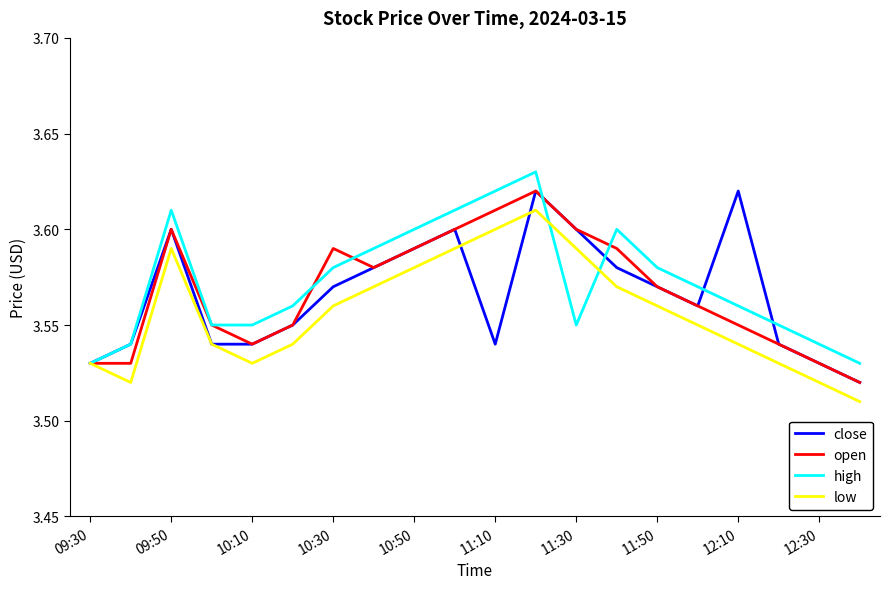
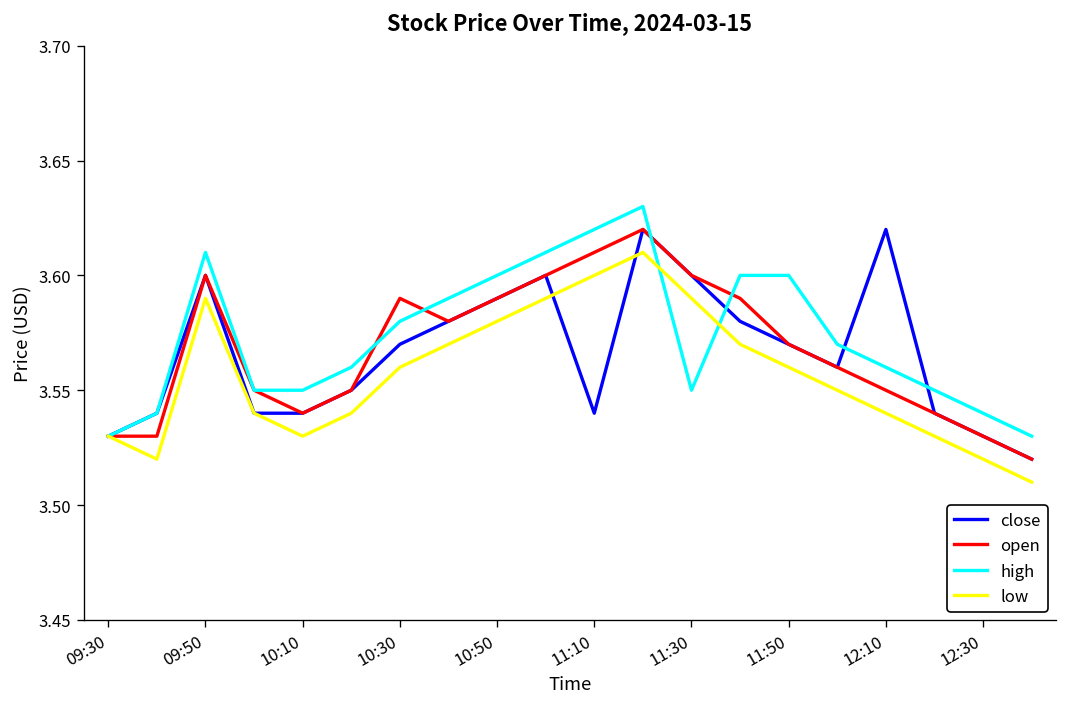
  {
    "close": {
      "10:30": 3.57,
      "11:10": 3.54,
      "12:10": 3.62
    },
    "open": {
      "10:30": 3.59,
      "11:10": 3.61,
      "12:10": 3.55
    },
    "high": {
      "09:50": 3.61,
      "10:10": 3.55,
      "10:30": 3.58,
      "10:50": 3.60,
      "11:10": 3.62,
      "11:30": 3.55,
-     "11:50": 3.58,
+     "11:50": 3.60,
      "12:10": 3.56,
      "12:30": 3.54
    },
    "low": {
      "09:50": 3.59,
      "10:10": 3.53,
      "10:30": 3.56,
      "10:50": 3.58,
      "11:10": 3.60,
      "11:30": 3.59,
      "11:50": 3.56,
      "12:10": 3.54,
      "12:30": 3.52
    }
  }
